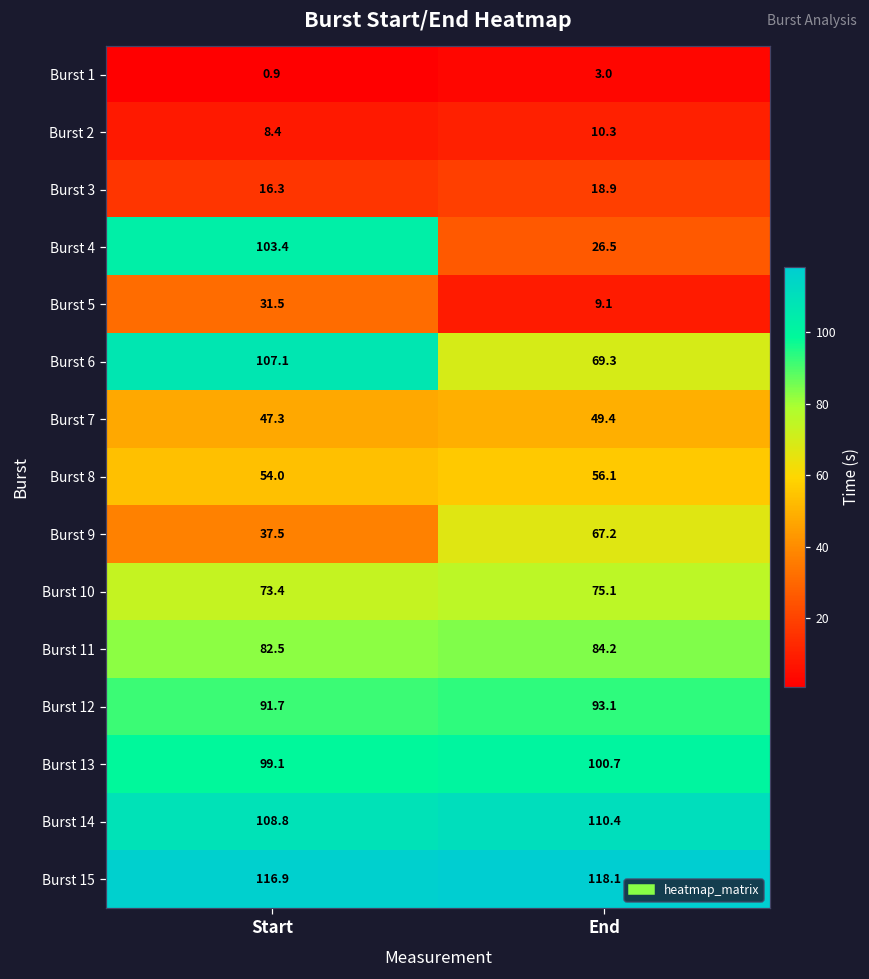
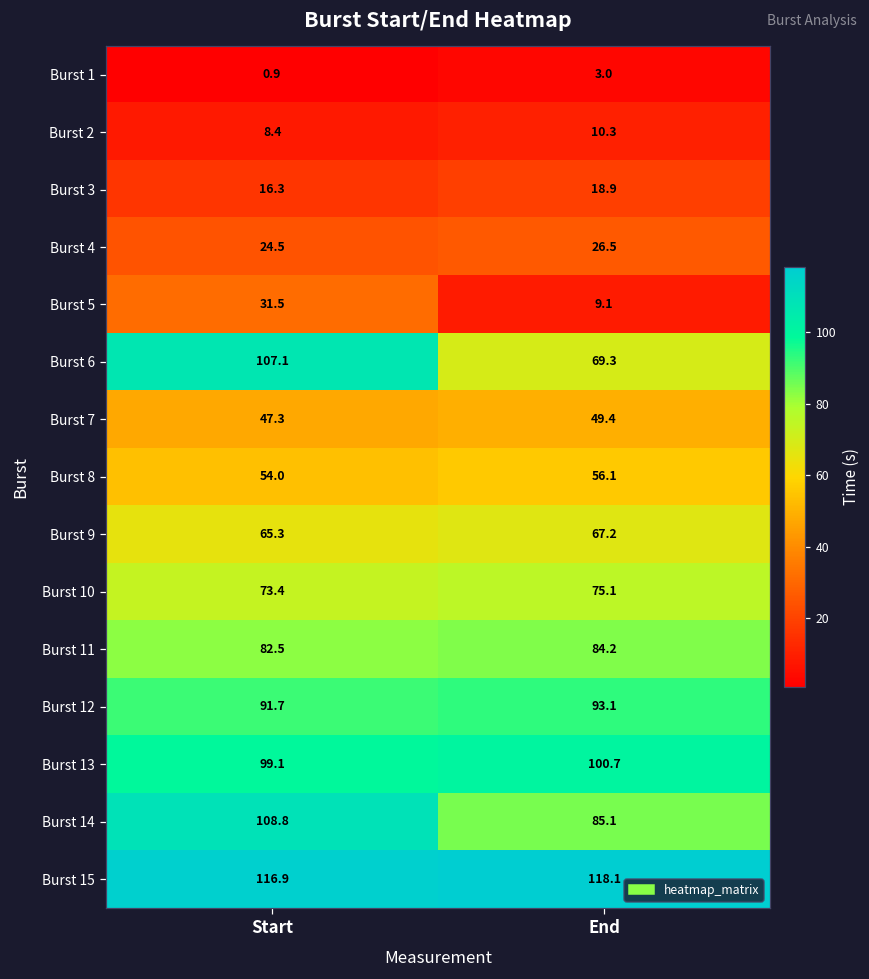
  {
    "Burst 1": {
      "Start": 0.9,
      "End": 3.0
    },
    "Burst 2": {
      "Start": 8.4,
      "End": 10.3
    },
    "Burst 3": {
      "Start": 16.3,
      "End": 18.9
    },
    "Burst 4": {
-     "Start": 103.4,
+     "Start": 24.5,
      "End": 26.5
    },
    "Burst 5": {
      "Start": 31.5,
      "End": 9.1
    },
    "Burst 6": {
      "Start": 107.1,
      "End": 69.3
    },
    "Burst 7": {
      "Start": 47.3,
      "End": 49.4
    },
    "Burst 8": {
      "Start": 54.0,
      "End": 56.1
    },
    "Burst 9": {
-     "Start": 37.5,
+     "Start": 65.3,
      "End": 67.2
    },
    "Burst 10": {
      "Start": 73.4,
      "End": 75.1
    },
    "Burst 11": {
      "Start": 82.5,
      "End": 84.2
    },
    "Burst 12": {
      "Start": 91.7,
      "End": 93.1
    },
    "Burst 13": {
      "Start": 99.1,
      "End": 100.7
    },
    "Burst 14": {
      "Start": 108.8,
-     "End": 110.4
+     "End": 85.1
    },
    "Burst 15": {
      "Start": 116.9,
      "End": 118.1
    }
  }
